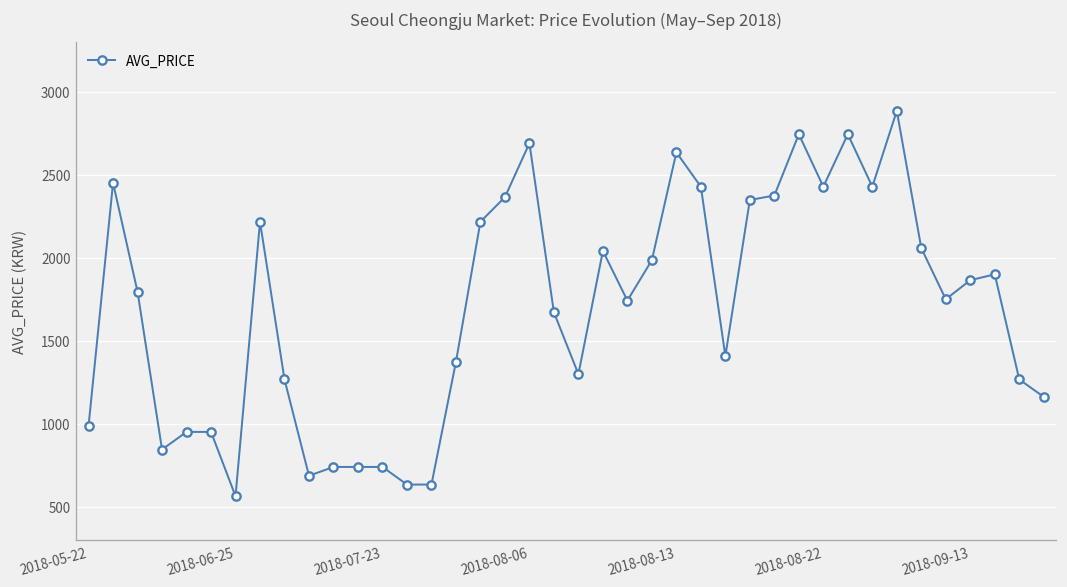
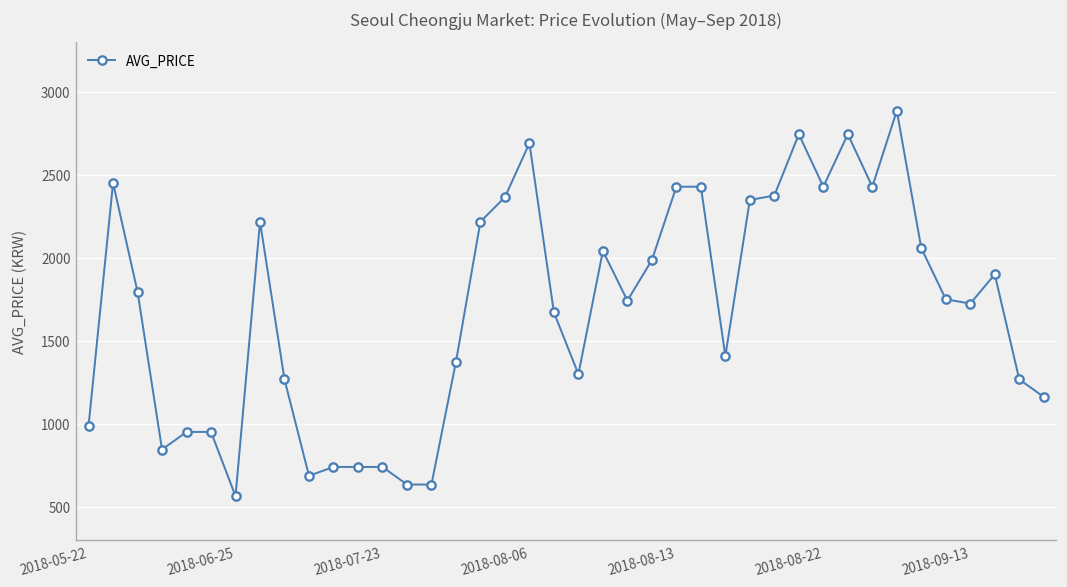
  {
    "2018-05-22": 990,
    "2018-06-25": 560,
    "2018-07-23": 740,
    "2018-08-06": 2690,
-   "2018-08-13": 2630,
+   "2018-08-13": 2430,
    "2018-08-22": 2430,
-   "2018-09-13": 1860
+   "2018-09-13": 1720
  }
